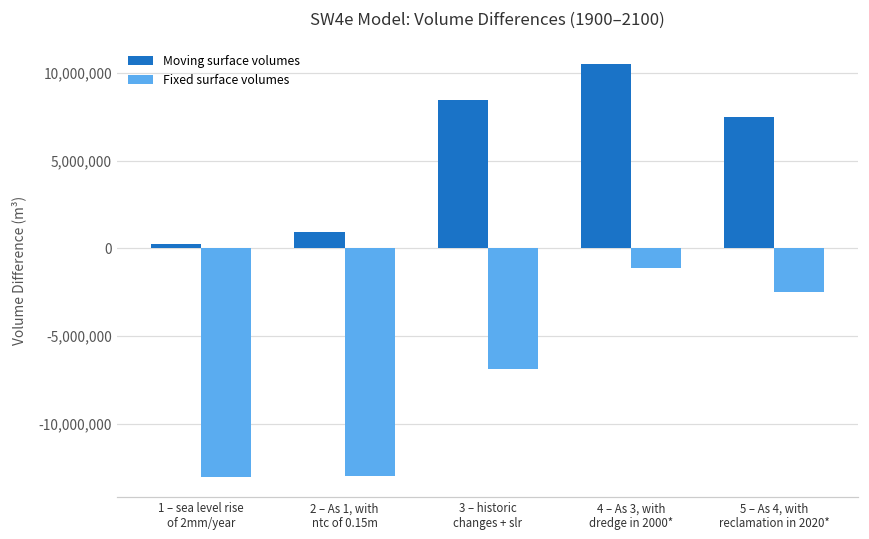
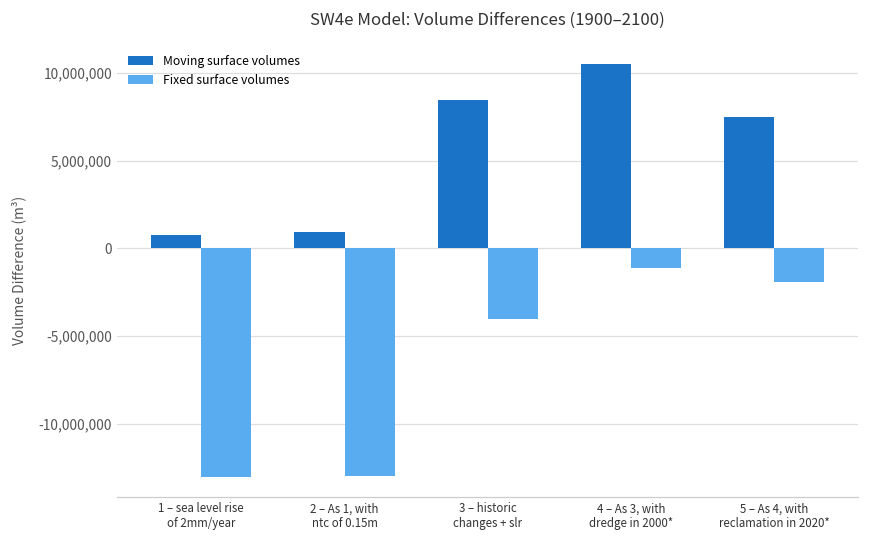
  {
    "Moving surface volumes": {
-     "1 – sea level rise of 2mm/year": "300,000",
+     "1 – sea level rise of 2mm/year": "800,000",
      "2 – As 1, with ntc of 0.15m": "1,000,000",
      "3 – historic changes + slr": "8,500,000",
      "4 – As 3, with dredge in 2000*": "10,500,000",
      "5 – As 4, with reclamation in 2020*": "7,500,000"
    },
    "Fixed surface volumes": {
      "1 – sea level rise of 2mm/year": "-13,000,000",
      "2 – As 1, with ntc of 0.15m": "-13,000,000",
-     "3 – historic changes + slr": "-6,900,000",
+     "3 – historic changes + slr": "-4,000,000",
      "4 – As 3, with dredge in 2000*": "-1,100,000",
-     "5 – As 4, with reclamation in 2020*": "-2,500,000"
+     "5 – As 4, with reclamation in 2020*": "-1,900,000"
    }
  }
